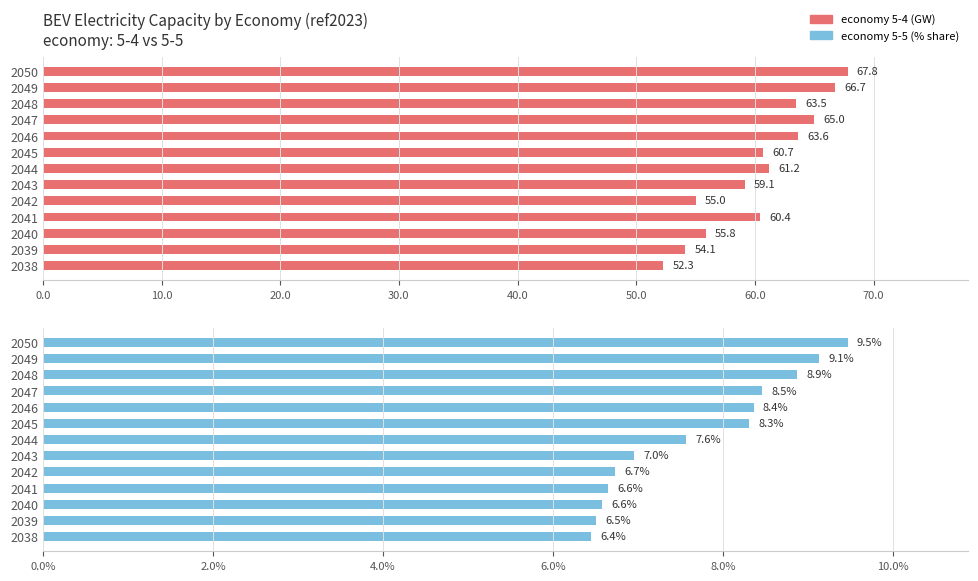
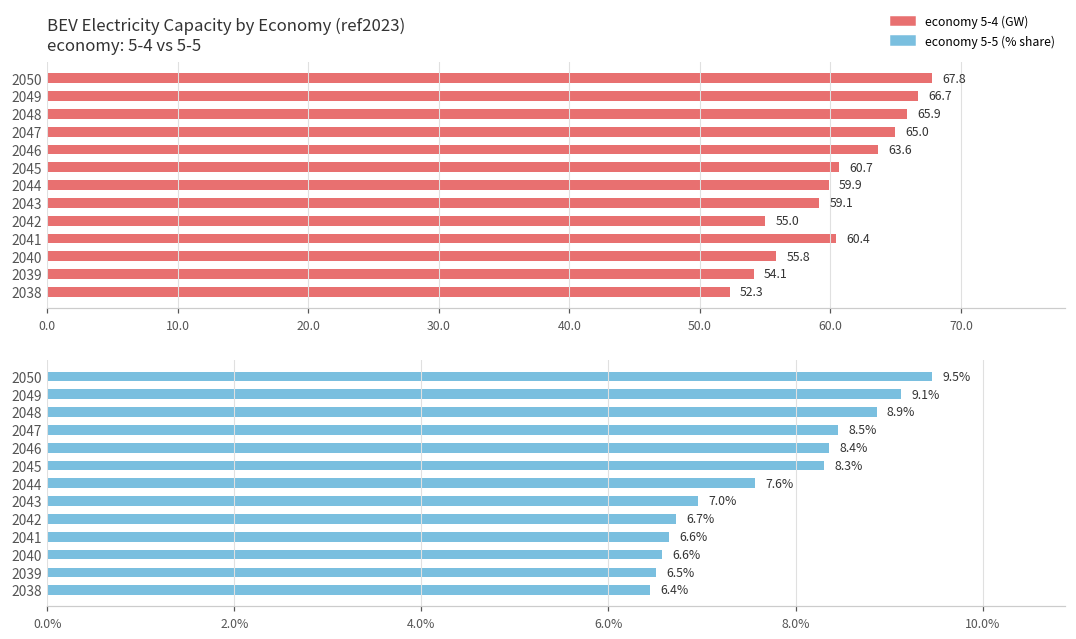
  {
    "BEV Electricity Capacity by Economy (ref2023) economy: 5-4 vs 5-5": {
      "2050": 67.8,
      "2049": 66.7,
-     "2048": 63.5,
+     "2048": 65.9,
      "2047": 65.0,
      "2046": 63.6,
      "2045": 60.7,
-     "2044": 61.2,
+     "2044": 59.9,
      "2043": 59.1,
      "2042": 55.0,
      "2041": 60.4,
      "2040": 55.8,
      "2039": 54.1,
      "2038": 52.3
    }
  }
